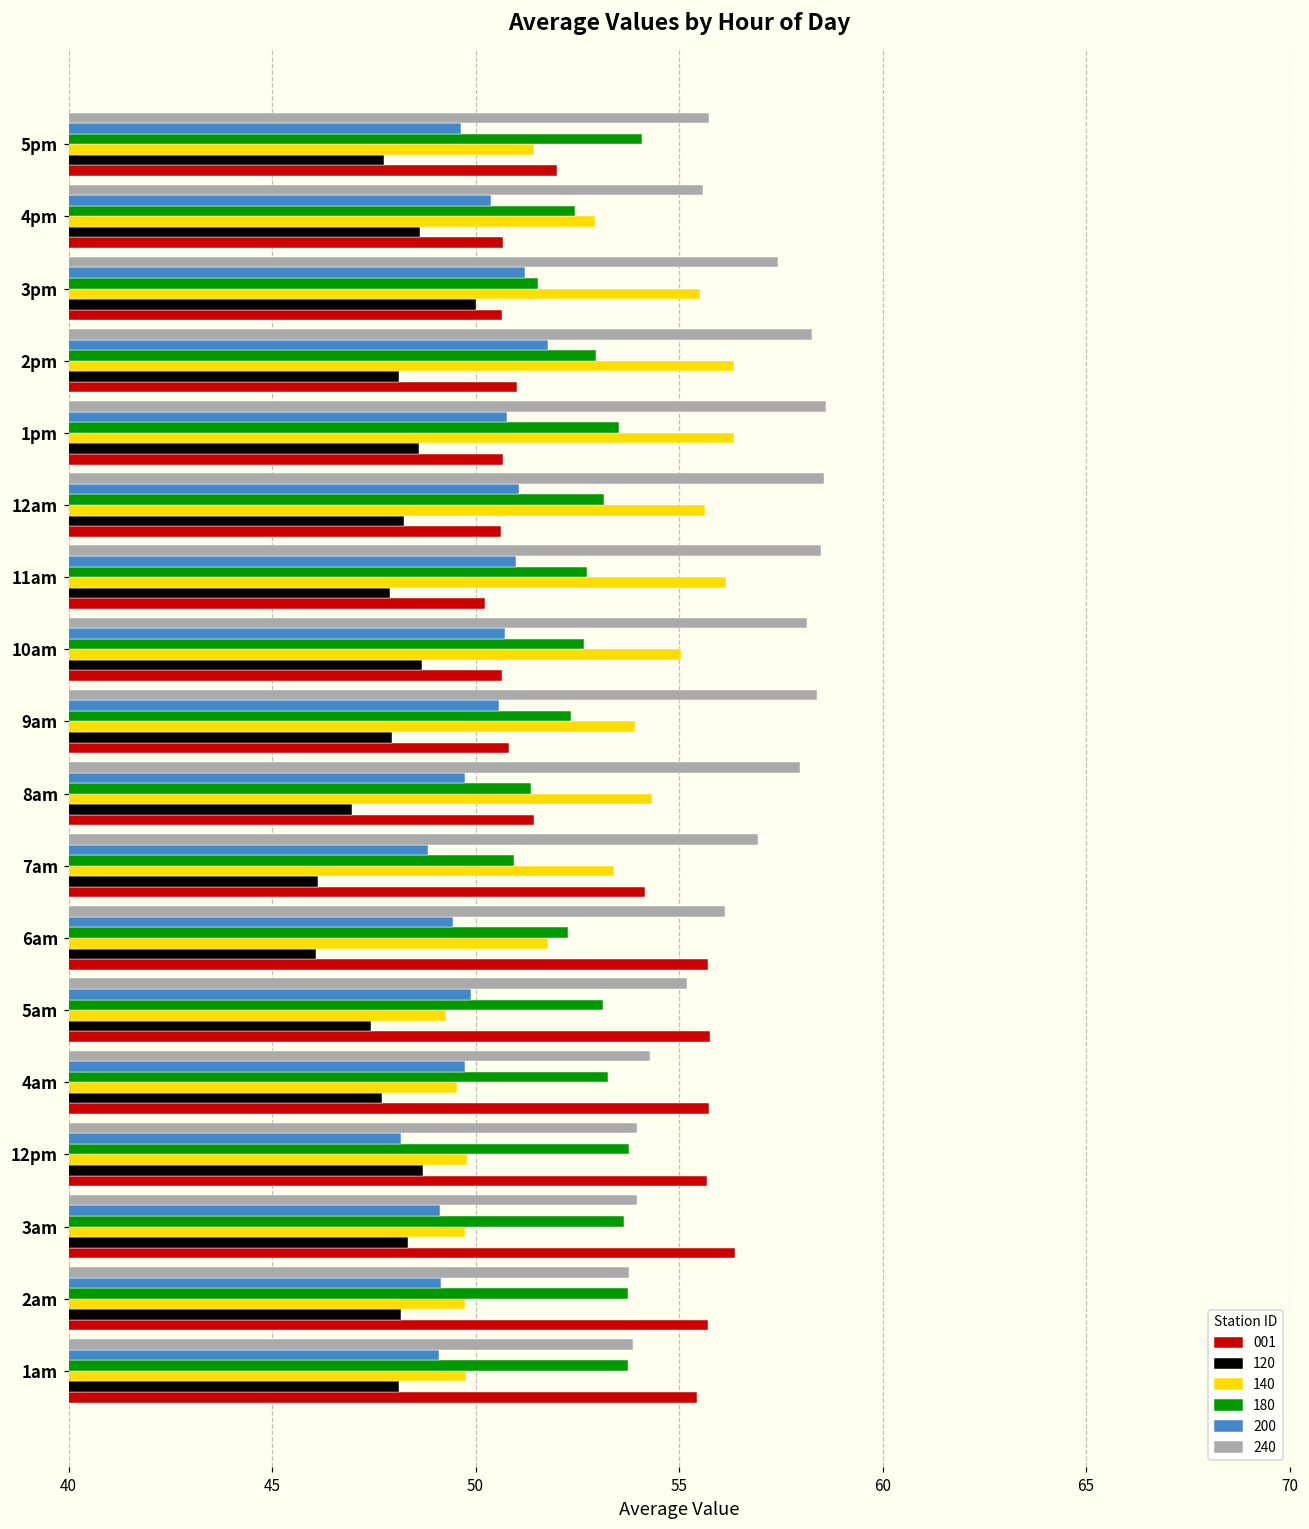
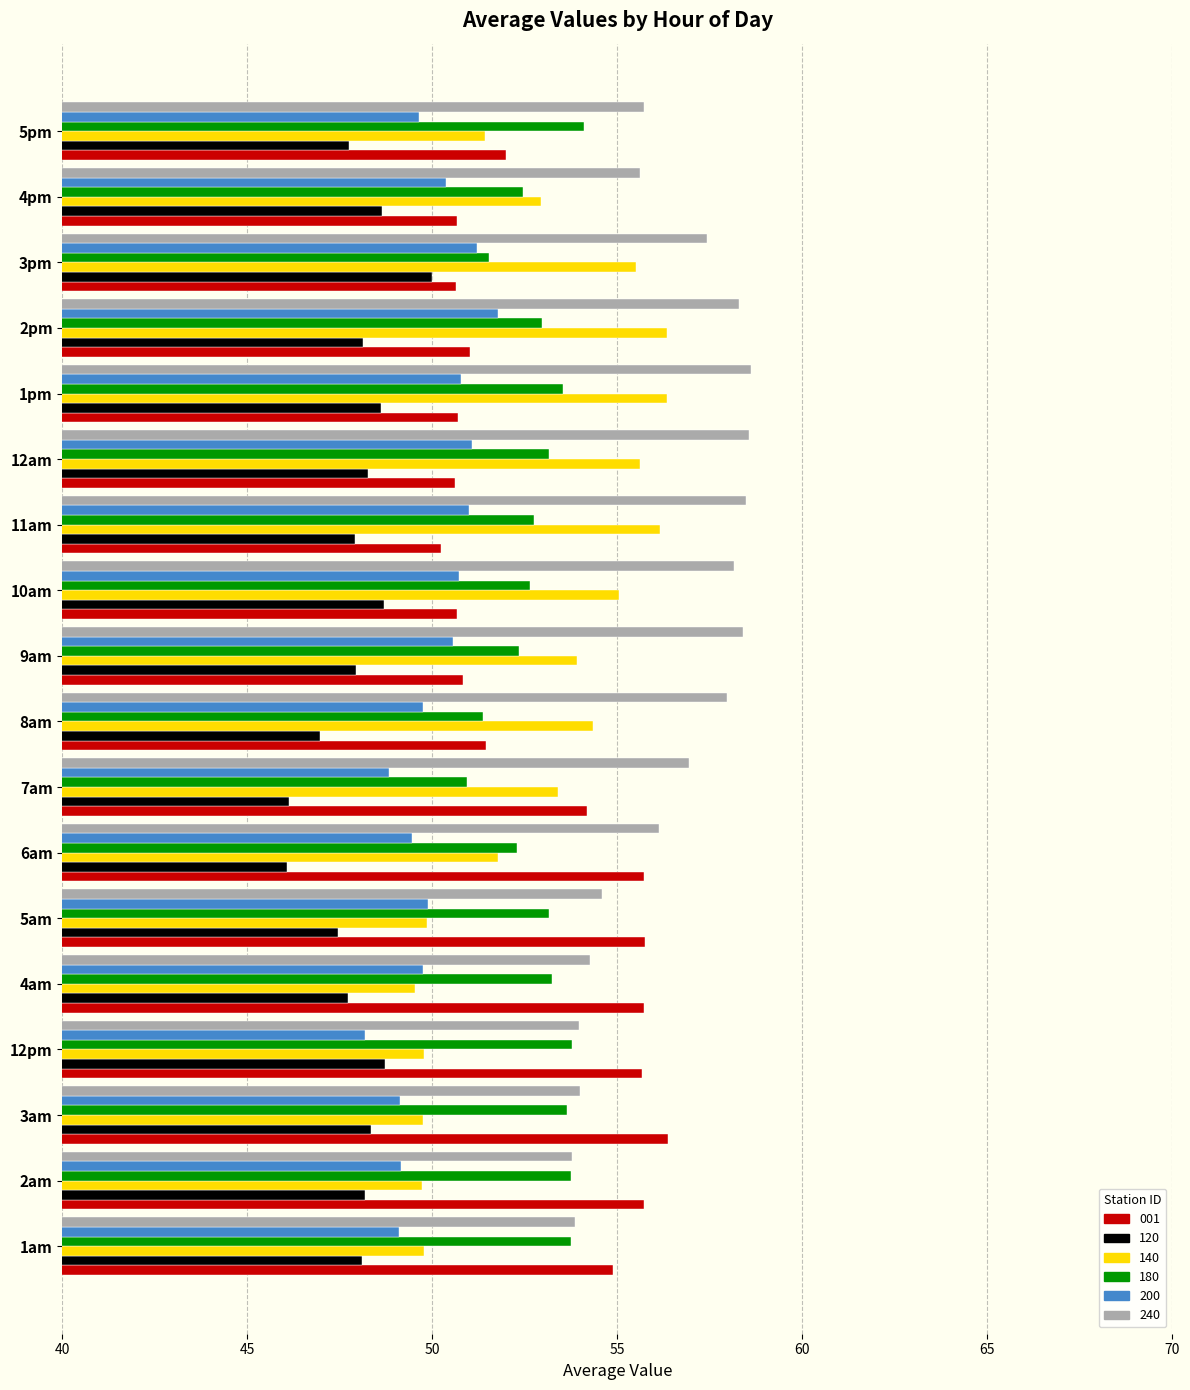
  {
    "001": {
      "5pm": 52.0,
      "4pm": 50.7,
      "3pm": 50.7,
      "2pm": 51.0,
      "1pm": 50.7,
      "12am": 50.6,
      "11am": 50.2,
      "10am": 50.7,
      "9am": 50.8,
      "8am": 51.4,
      "7am": 54.2,
      "6am": 55.7,
      "5am": 55.7,
      "4am": 55.7,
      "12pm": 55.7,
      "3am": 56.4,
      "2am": 55.7,
-     "1am": 55.4
+     "1am": 54.9
    },
    "120": {
      "5pm": 47.8,
      "4pm": 48.6,
      "3pm": 50.0,
      "2pm": 48.1,
      "1pm": 48.6,
      "12am": 48.2,
      "11am": 47.9,
      "10am": 48.7,
      "9am": 47.9,
      "8am": 47.0,
      "7am": 46.1,
      "6am": 46.1,
      "5am": 47.4,
      "4am": 47.7,
      "12pm": 48.7,
      "3am": 48.3,
      "2am": 48.2,
      "1am": 48.1
    },
    "140": {
      "5pm": 51.4,
      "4pm": 52.9,
      "3pm": 55.5,
      "2pm": 56.3,
      "1pm": 56.3,
      "12am": 55.6,
      "11am": 56.1,
      "10am": 55.0,
      "9am": 53.9,
      "8am": 54.3,
      "7am": 53.4,
      "6am": 51.8,
-     "5am": 49.3,
+     "5am": 49.9,
      "4am": 49.5,
      "12pm": 49.8,
      "3am": 49.7,
      "2am": 49.7,
      "1am": 49.8
    },
    "180": {
      "5pm": 54.1,
      "4pm": 52.4,
      "3pm": 51.5,
      "2pm": 53.0,
      "1pm": 53.5,
      "12am": 53.2,
      "11am": 52.7,
      "10am": 52.7,
      "9am": 52.4,
      "8am": 51.4,
      "7am": 50.9,
      "6am": 52.3,
      "5am": 53.1,
      "4am": 53.2,
      "12pm": 53.8,
      "3am": 53.6,
      "2am": 53.8,
      "1am": 53.8
    },
    "200": {
      "5pm": 49.6,
      "4pm": 50.4,
      "3pm": 51.2,
      "2pm": 51.8,
      "1pm": 50.8,
      "12am": 51.1,
      "11am": 51.0,
      "10am": 50.7,
      "9am": 50.6,
      "8am": 49.8,
      "7am": 48.8,
      "6am": 49.5,
      "5am": 49.9,
      "4am": 49.7,
      "12pm": 48.2,
      "3am": 49.1,
      "2am": 49.1,
      "1am": 49.1
    },
    "240": {
      "5pm": 55.7,
      "4pm": 55.6,
      "3pm": 57.4,
      "2pm": 58.3,
      "1pm": 58.6,
      "12am": 58.6,
      "11am": 58.5,
      "10am": 58.1,
      "9am": 58.4,
      "8am": 58.0,
      "7am": 56.9,
      "6am": 56.1,
-     "5am": 55.2,
+     "5am": 54.6,
      "4am": 54.3,
      "12pm": 54.0,
      "3am": 54.0,
      "2am": 53.8,
      "1am": 53.9
    }
  }
